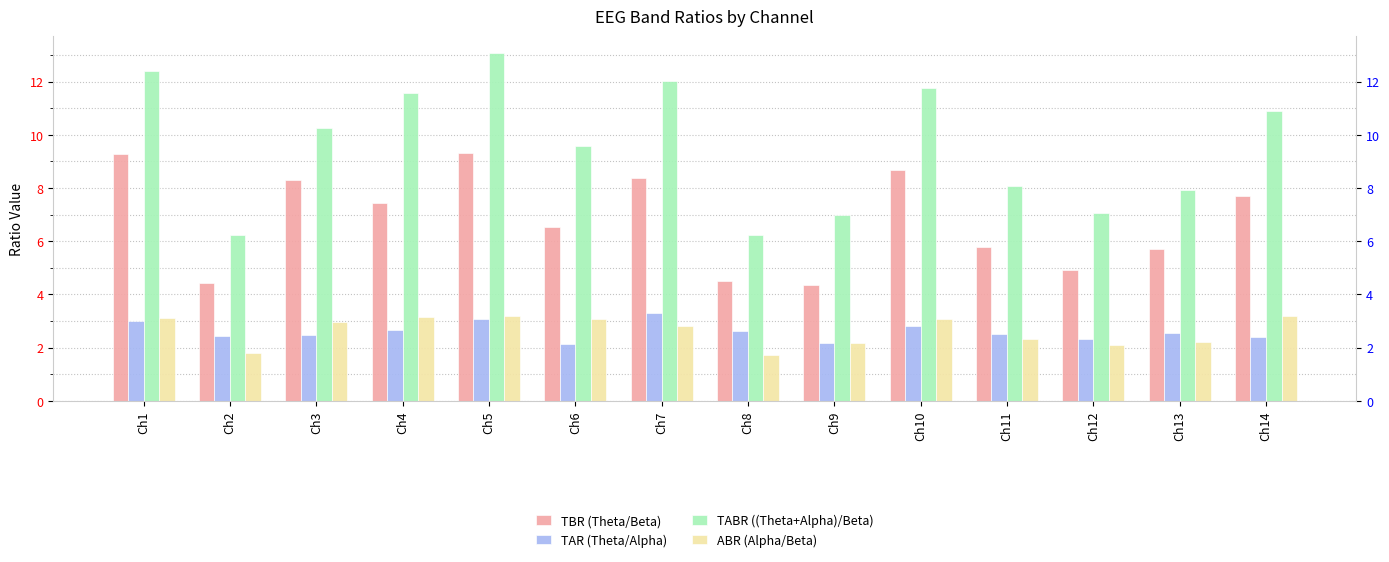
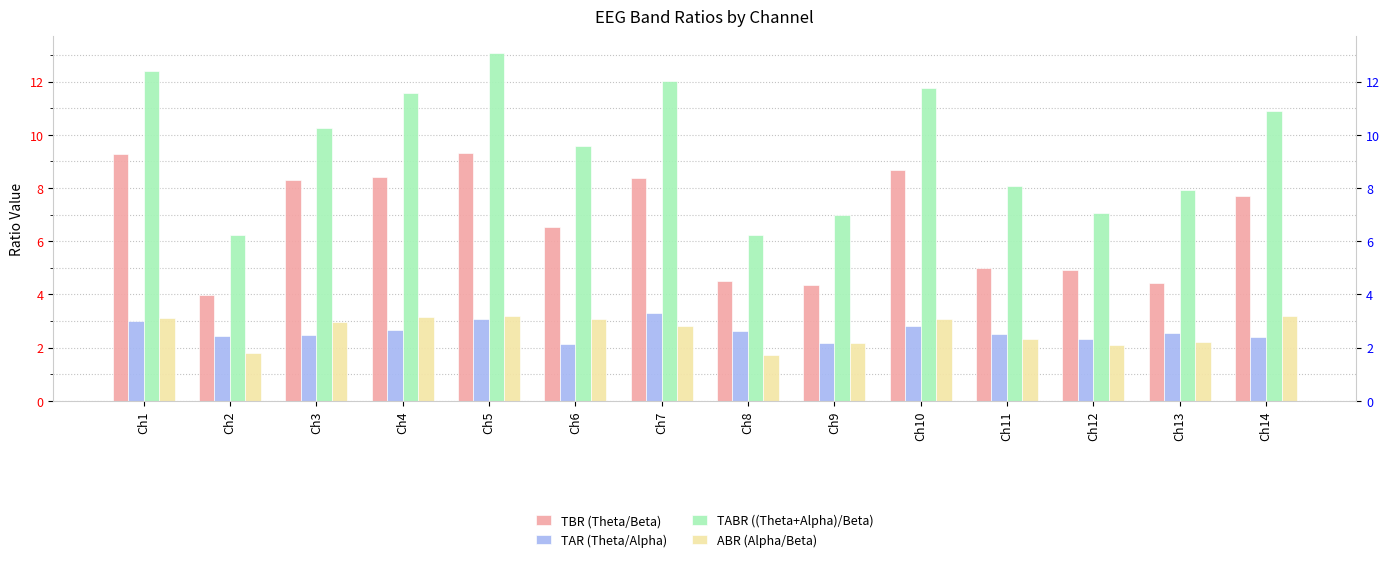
  {
    "TBR (Theta/Beta)": {
      "Ch1": 9.3,
-     "Ch2": 4.4,
+     "Ch2": 4.0,
      "Ch3": 8.3,
-     "Ch4": 7.4,
+     "Ch4": 8.4,
      "Ch5": 9.3,
      "Ch6": 6.5,
      "Ch7": 8.4,
      "Ch8": 4.5,
      "Ch9": 4.3,
      "Ch10": 8.7,
-     "Ch11": 5.8,
+     "Ch11": 5.0,
      "Ch12": 4.9,
-     "Ch13": 5.7,
+     "Ch13": 4.4,
      "Ch14": 7.7
    },
    "TAR (Theta/Alpha)": {
      "Ch1": 3.0,
      "Ch2": 2.4,
      "Ch3": 2.5,
      "Ch4": 2.7,
      "Ch5": 3.1,
      "Ch6": 2.1,
      "Ch7": 3.3,
      "Ch8": 2.6,
      "Ch9": 2.2,
      "Ch10": 2.8,
      "Ch11": 2.5,
      "Ch12": 2.3,
      "Ch13": 2.6,
      "Ch14": 2.4
    },
    "TABR ((Theta+Alpha)/Beta)": {
      "Ch1": 12.4,
      "Ch2": 6.2,
      "Ch3": 10.3,
      "Ch4": 11.6,
      "Ch5": 13.1,
      "Ch6": 9.6,
      "Ch7": 12.0,
      "Ch8": 6.2,
      "Ch9": 7.0,
      "Ch10": 11.8,
      "Ch11": 8.1,
      "Ch12": 7.0,
      "Ch13": 7.9,
      "Ch14": 10.9
    },
    "ABR (Alpha/Beta)": {
      "Ch1": 3.1,
      "Ch2": 1.8,
      "Ch3": 3.0,
      "Ch4": 3.2,
      "Ch5": 3.2,
      "Ch6": 3.1,
      "Ch7": 2.8,
      "Ch8": 1.7,
      "Ch9": 2.2,
      "Ch10": 3.1,
      "Ch11": 2.3,
      "Ch12": 2.1,
      "Ch13": 2.2,
      "Ch14": 3.2
    }
  }
